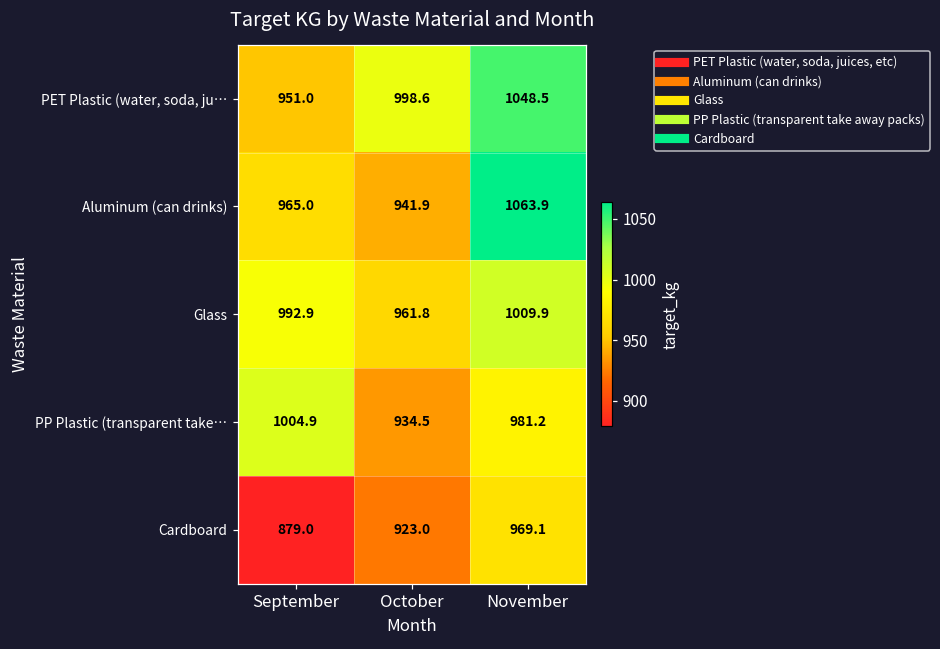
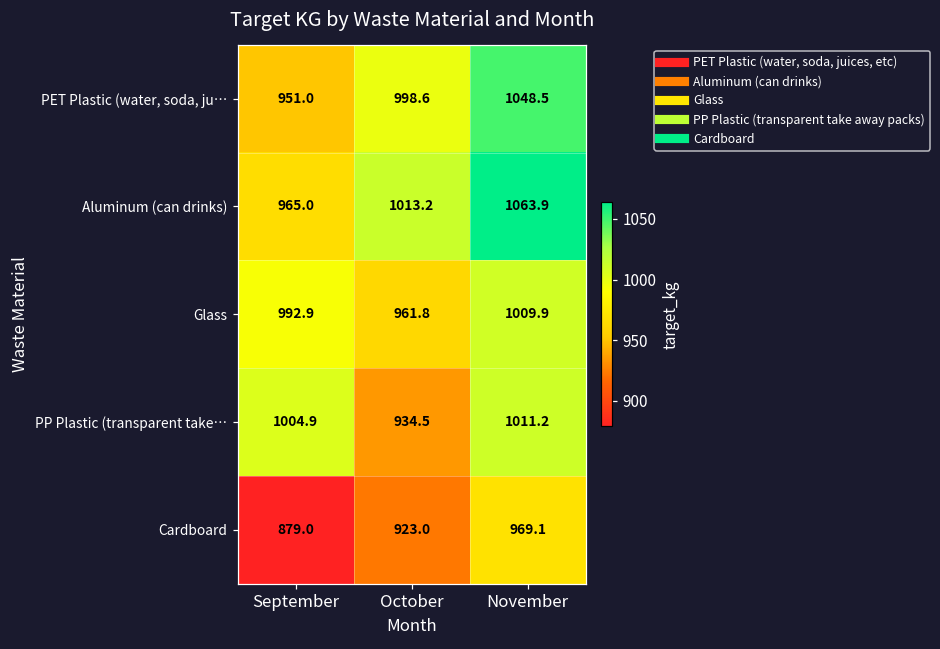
  {
    "PET Plastic (water, soda, ju…": {
      "September": 951.0,
      "October": 998.6,
      "November": 1048.5
    },
    "Aluminum (can drinks)": {
      "September": 965.0,
-     "October": 941.9,
+     "October": 1013.2,
      "November": 1063.9
    },
    "Glass": {
      "September": 992.9,
      "October": 961.8,
      "November": 1009.9
    },
    "PP Plastic (transparent take…": {
      "September": 1004.9,
      "October": 934.5,
-     "November": 981.2
+     "November": 1011.2
    },
    "Cardboard": {
      "September": 879.0,
      "October": 923.0,
      "November": 969.1
    }
  }
